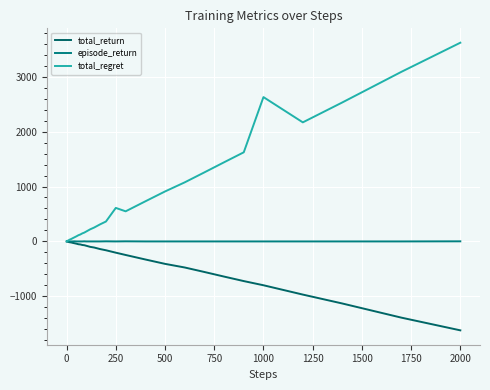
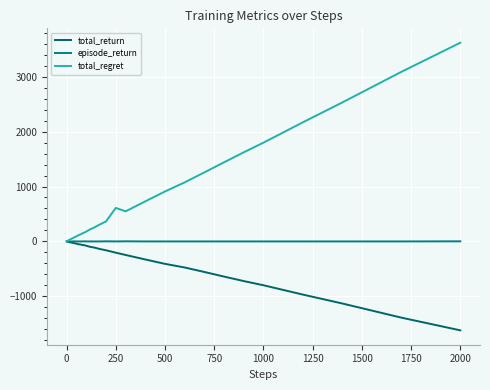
  {
    "total_regret": {
      "250": 600,
      "500": 900,
-     "1000": 2600,
+     "1000": 1800,
      "2000": 3600
    }
  }
